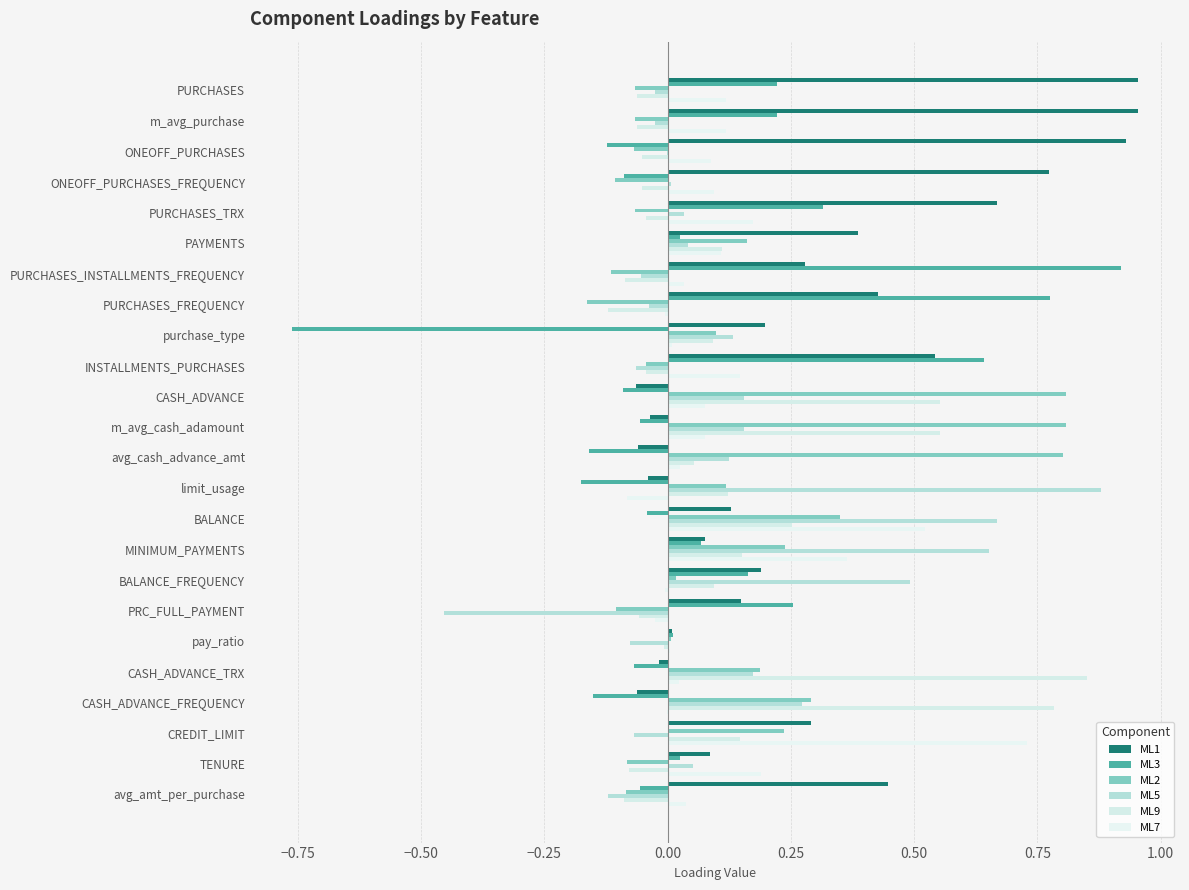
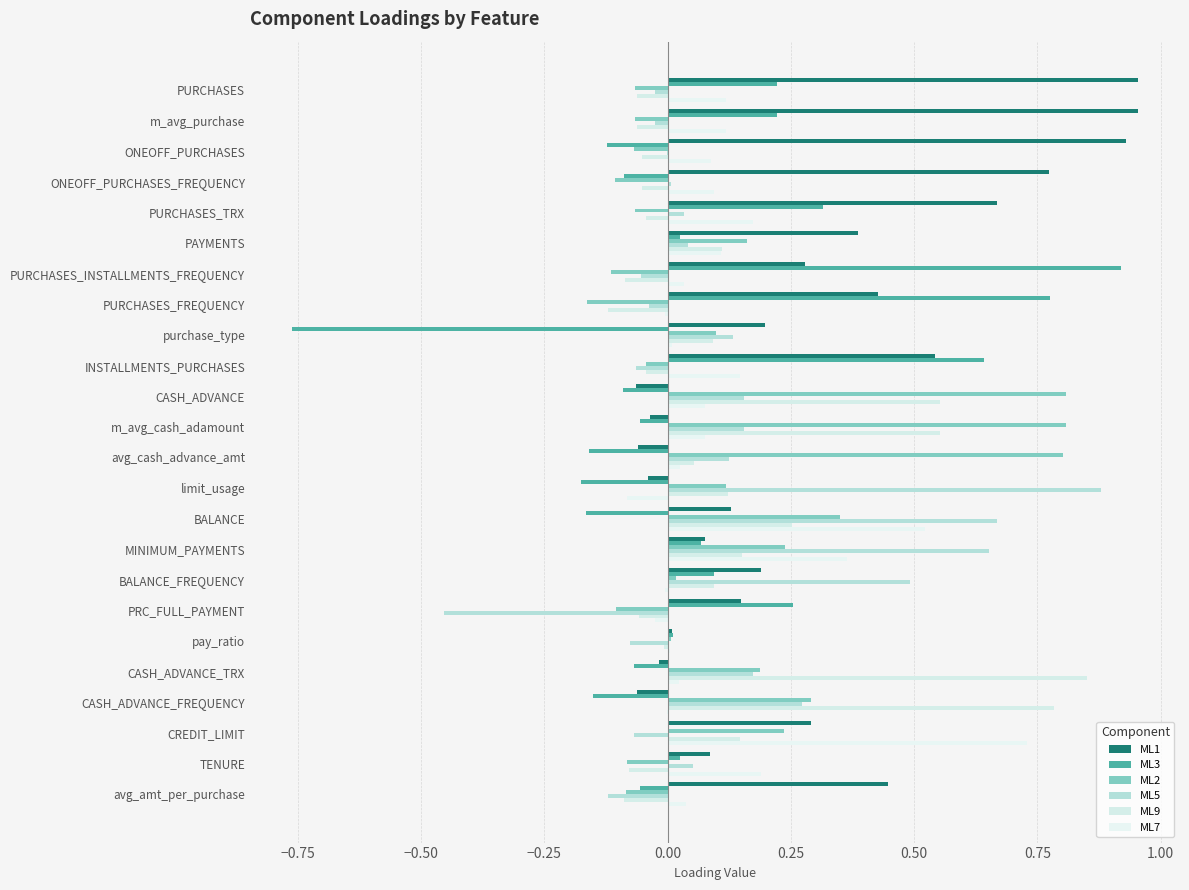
  {
    "ML1": {
      "PURCHASES": 0.95,
      "m_avg_purchase": 0.95,
      "ONEOFF_PURCHASES": 0.93,
      "ONEOFF_PURCHASES_FREQUENCY": 0.77,
      "PURCHASES_TRX": 0.67,
      "PAYMENTS": 0.39,
      "PURCHASES_INSTALLMENTS_FREQUENCY": 0.28,
      "PURCHASES_FREQUENCY": 0.43,
      "purchase_type": 0.20,
      "INSTALLMENTS_PURCHASES": 0.54,
      "CASH_ADVANCE": -0.06,
      "m_avg_cash_adamount": -0.04,
      "avg_cash_advance_amt": -0.06,
      "limit_usage": -0.04,
      "BALANCE": 0.13,
      "MINIMUM_PAYMENTS": 0.08,
      "BALANCE_FREQUENCY": 0.19,
      "PRC_FULL_PAYMENT": 0.15,
      "pay_ratio": 0.01,
      "CASH_ADVANCE_TRX": -0.02,
      "CASH_ADVANCE_FREQUENCY": -0.06,
      "CREDIT_LIMIT": 0.29,
      "TENURE": 0.09,
      "avg_amt_per_purchase": 0.45
    },
    "ML3": {
      "PURCHASES": 0.22,
      "m_avg_purchase": 0.22,
      "ONEOFF_PURCHASES": -0.12,
      "ONEOFF_PURCHASES_FREQUENCY": -0.09,
      "PURCHASES_TRX": 0.32,
      "PAYMENTS": 0.03,
      "PURCHASES_INSTALLMENTS_FREQUENCY": 0.92,
      "PURCHASES_FREQUENCY": 0.78,
      "purchase_type": -0.76,
      "INSTALLMENTS_PURCHASES": 0.64,
      "CASH_ADVANCE": -0.09,
      "m_avg_cash_adamount": -0.06,
      "avg_cash_advance_amt": -0.16,
      "limit_usage": -0.17,
-     "BALANCE": -0.04,
+     "BALANCE": -0.16,
      "MINIMUM_PAYMENTS": 0.07,
-     "BALANCE_FREQUENCY": 0.16,
+     "BALANCE_FREQUENCY": 0.10,
      "PRC_FULL_PAYMENT": 0.25,
      "pay_ratio": 0.01,
      "CASH_ADVANCE_TRX": -0.07,
      "CASH_ADVANCE_FREQUENCY": -0.15,
      "TENURE": 0.02,
      "avg_amt_per_purchase": -0.06
    }
  }
